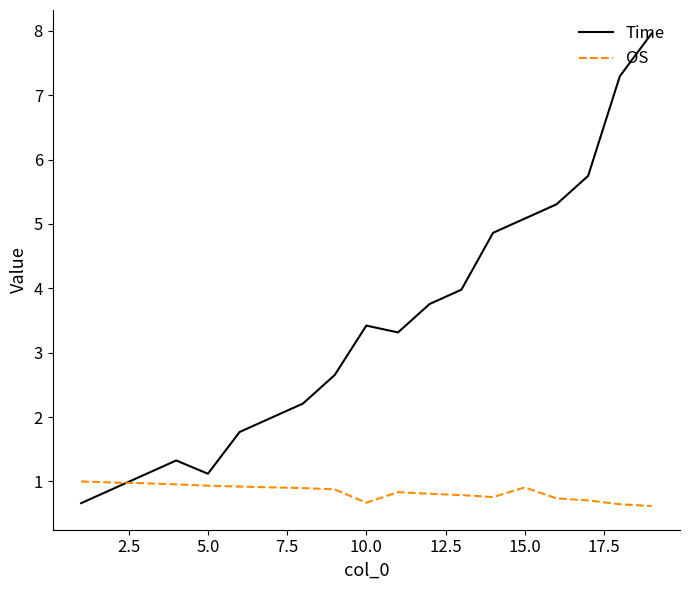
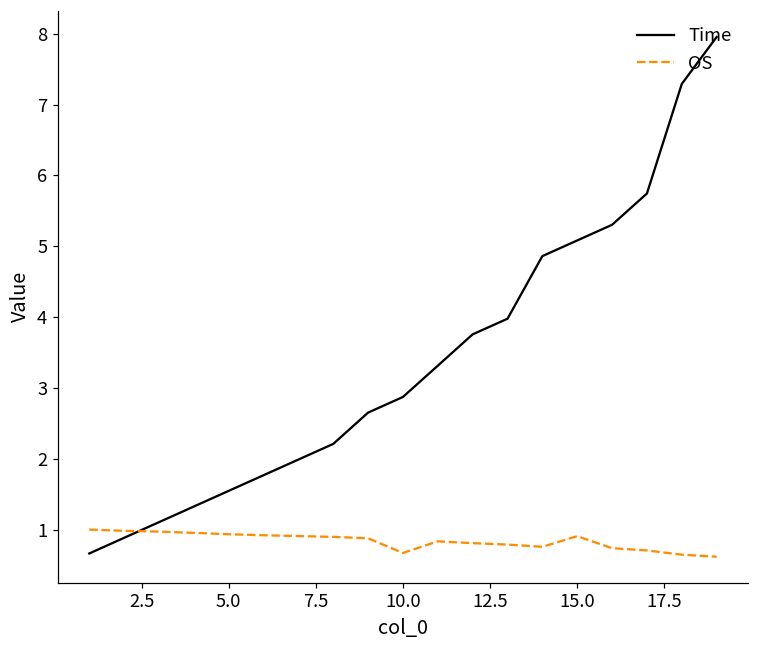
  {
    "Time": {
-     "5.0": 1.1,
-     "10.0": 3.4,
+     "5.0": 1.5,
+     "10.0": 2.9,
      "15.0": 5.1
    },
    "OS": {
      "5.0": 0.9,
      "10.0": 0.7,
      "15.0": 0.9
    }
  }
